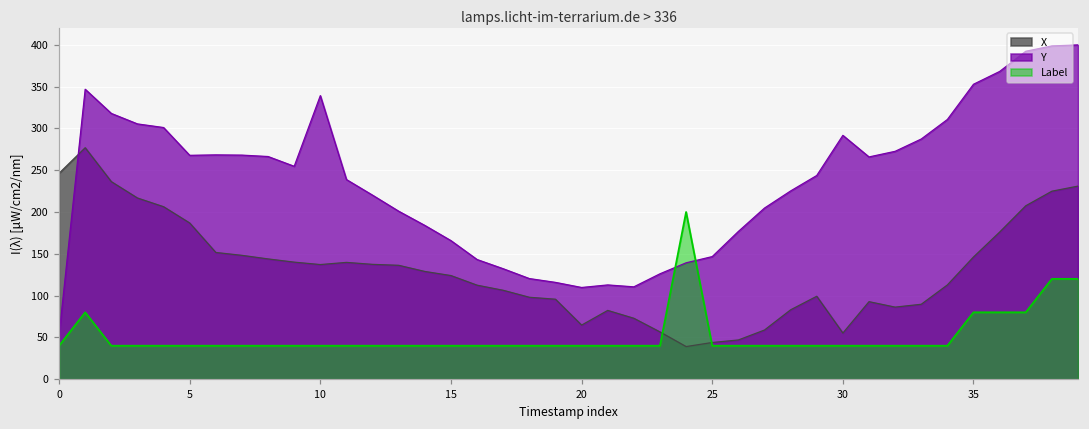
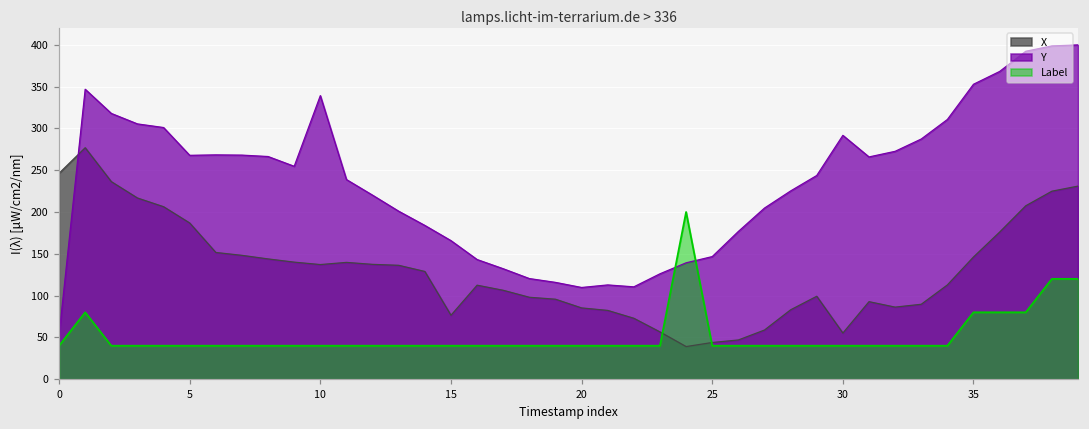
  {
    "X": {
      "0": 250,
      "5": 190,
      "10": 140,
-     "15": 120,
-     "20": 60,
+     "15": 80,
+     "20": 90,
      "25": 40,
      "30": 60,
      "35": 150
    },
    "Y": {
      "0": 50,
      "5": 270,
      "10": 340,
      "15": 170,
      "20": 110,
      "25": 150,
      "30": 290,
      "35": 350
    },
    "Label": {
      "0": 40,
      "5": 40,
      "10": 40,
      "15": 40,
      "20": 40,
      "25": 40,
      "30": 40,
      "35": 80
    }
  }
